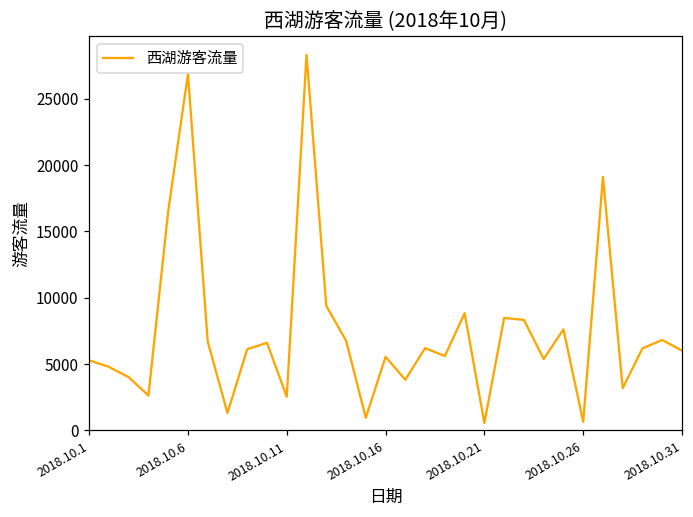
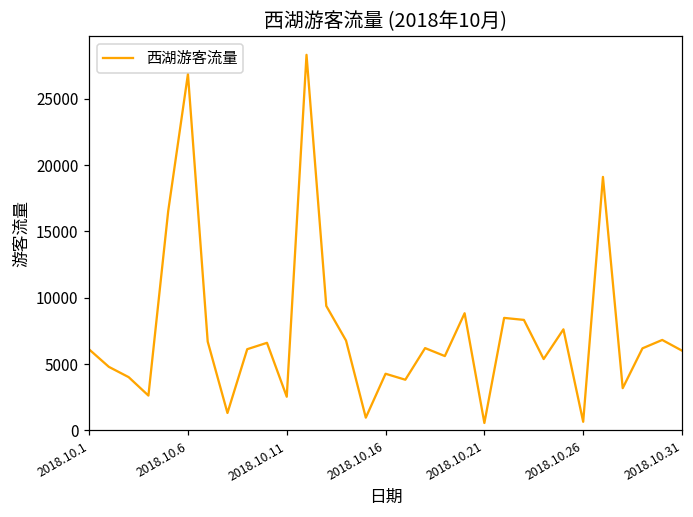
  {
-   "2018.10.1": 5300,
+   "2018.10.1": 6100,
    "2018.10.6": 26900,
    "2018.10.11": 2500,
-   "2018.10.16": 5500,
+   "2018.10.16": 4300,
    "2018.10.21": 600,
    "2018.10.26": 600,
    "2018.10.31": 6000
  }
